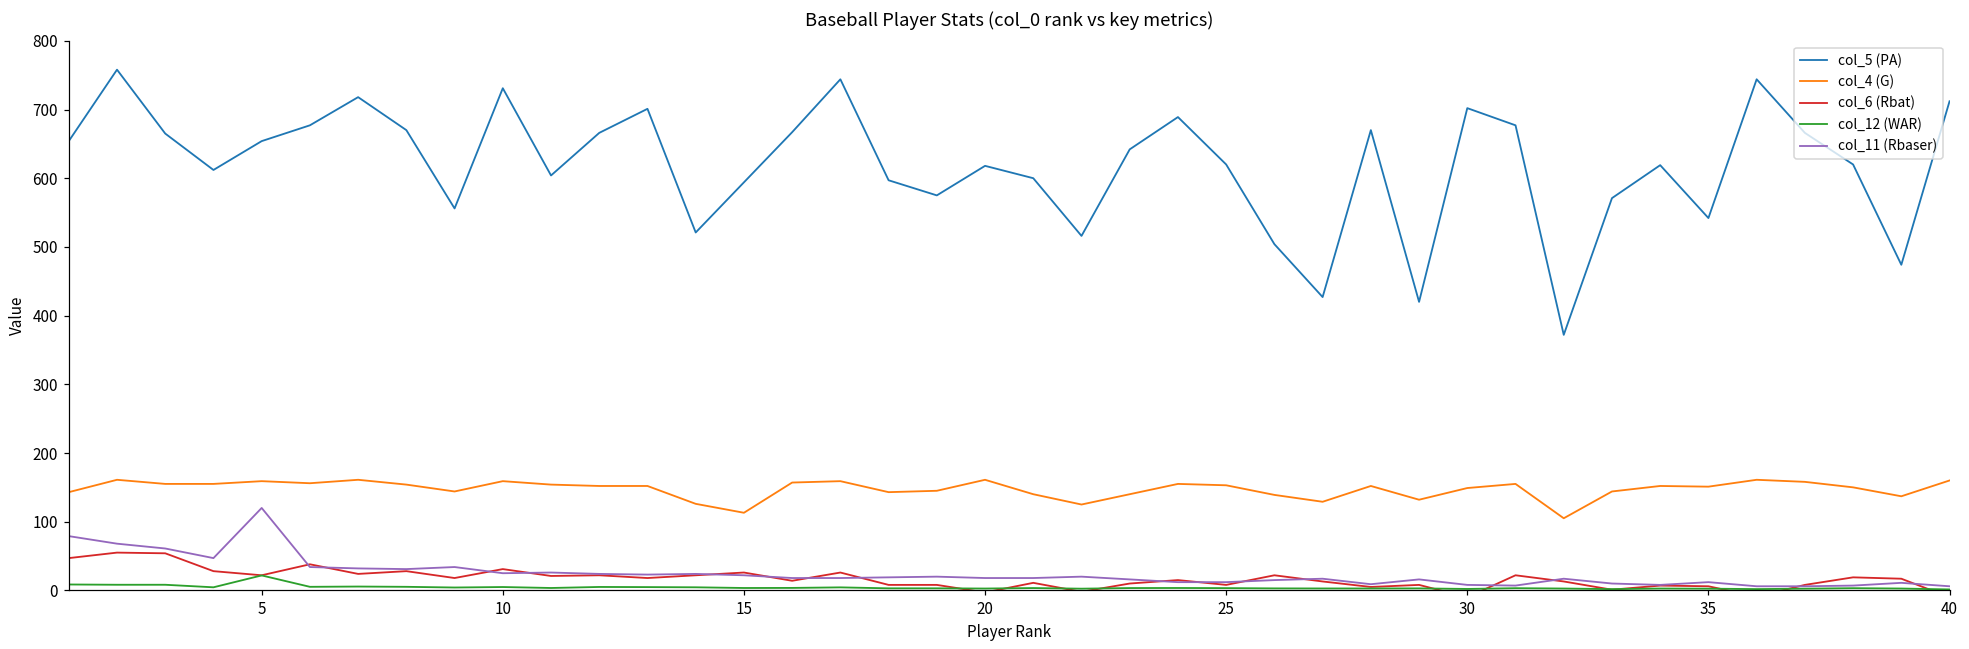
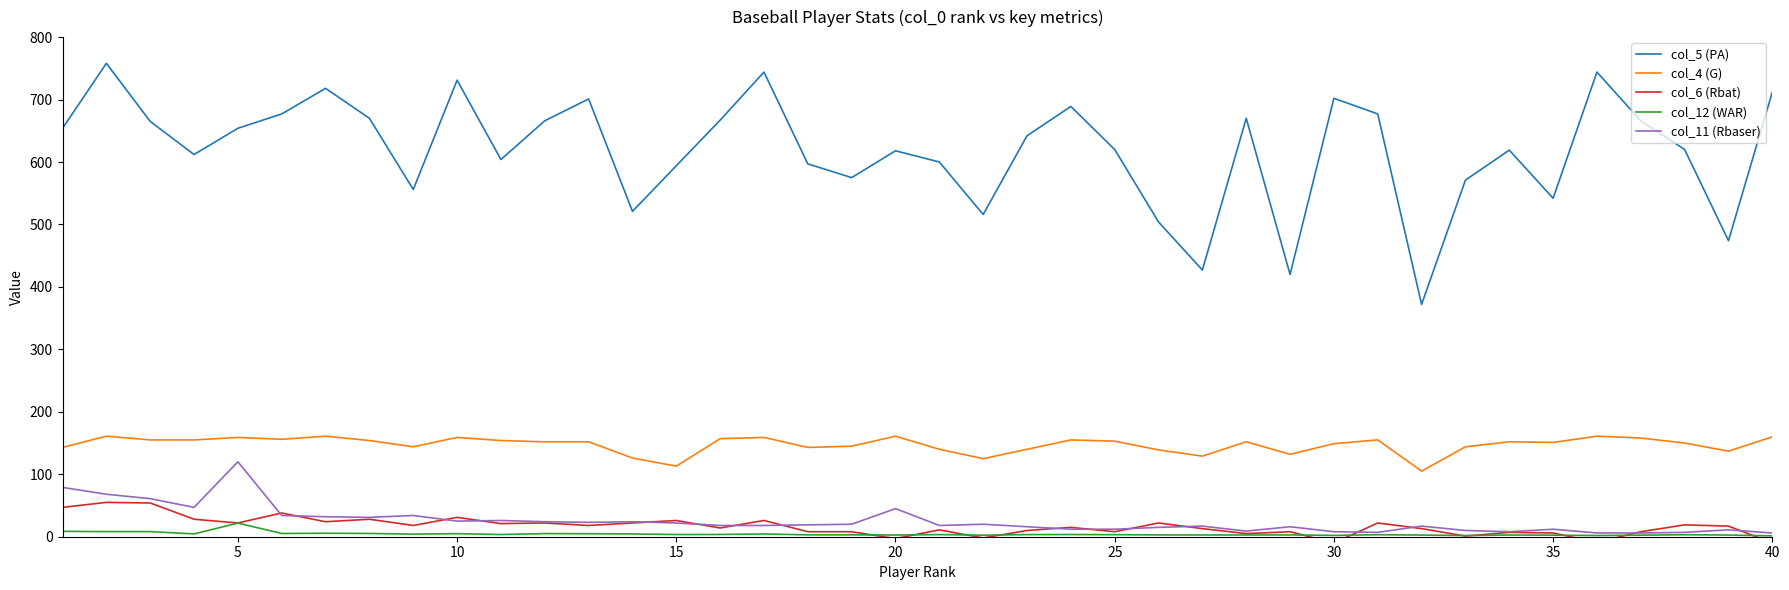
  {
    "col_5 (PA)": {
      "5": 650,
      "10": 730,
      "15": 590,
      "20": 620,
      "25": 620,
      "30": 700,
      "35": 540,
      "40": 710
    },
    "col_4 (G)": {
      "5": 160,
      "10": 160,
      "15": 110,
      "20": 160,
      "25": 150,
      "30": 150,
      "35": 150,
      "40": 160
    },
    "col_6 (Rbat)": {
      "10": 30,
      "20": 0
    },
    "col_12 (WAR)": {
      "10": 0,
      "15": 0,
      "20": 0,
      "25": 0,
      "30": 0,
      "40": 0
    },
    "col_11 (Rbaser)": {
      "5": 120,
      "10": 30,
-     "20": 20,
+     "20": 50,
      "30": 10,
      "35": 10,
      "40": 10
    }
  }
